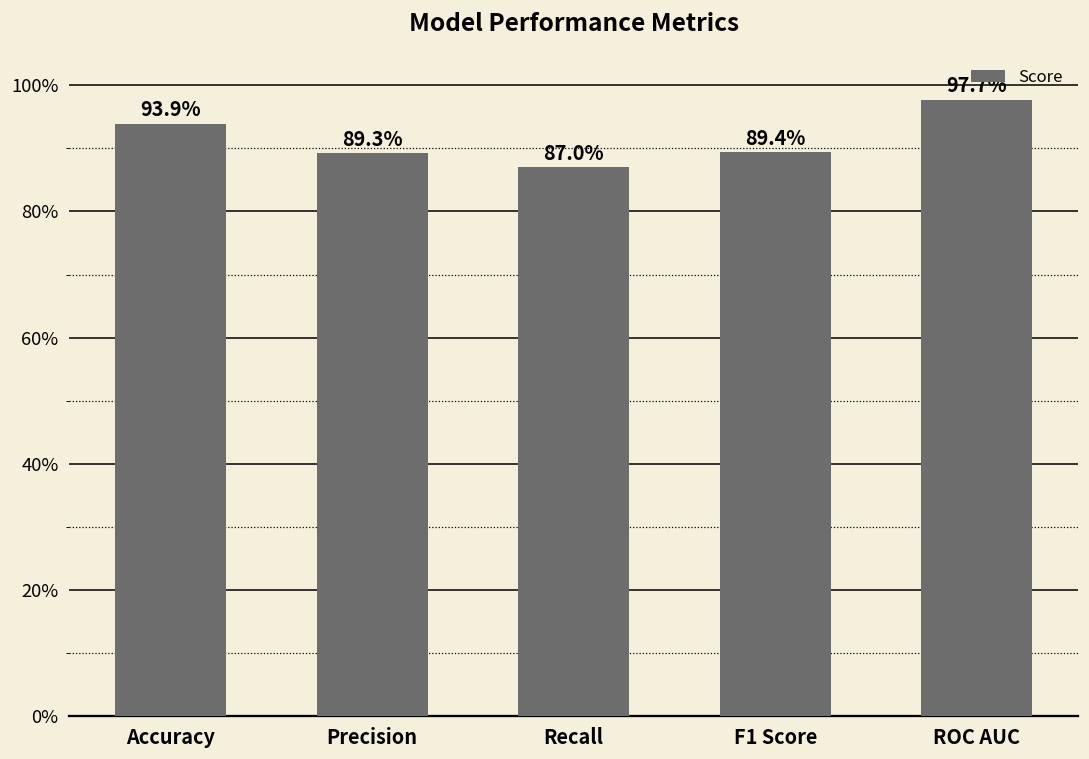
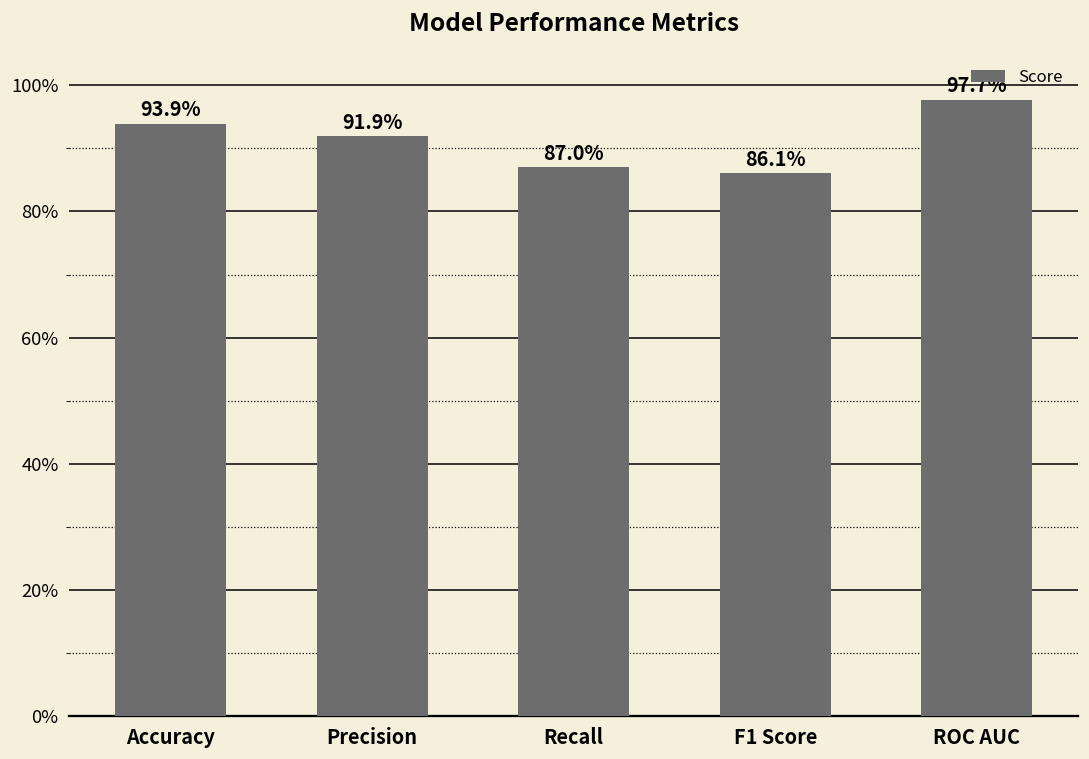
  {
    "Accuracy": "93.9%",
-   "Precision": "89.3%",
+   "Precision": "91.9%",
    "Recall": "87.0%",
-   "F1 Score": "89.4%",
+   "F1 Score": "86.1%",
    "ROC AUC": "97.7%"
  }
